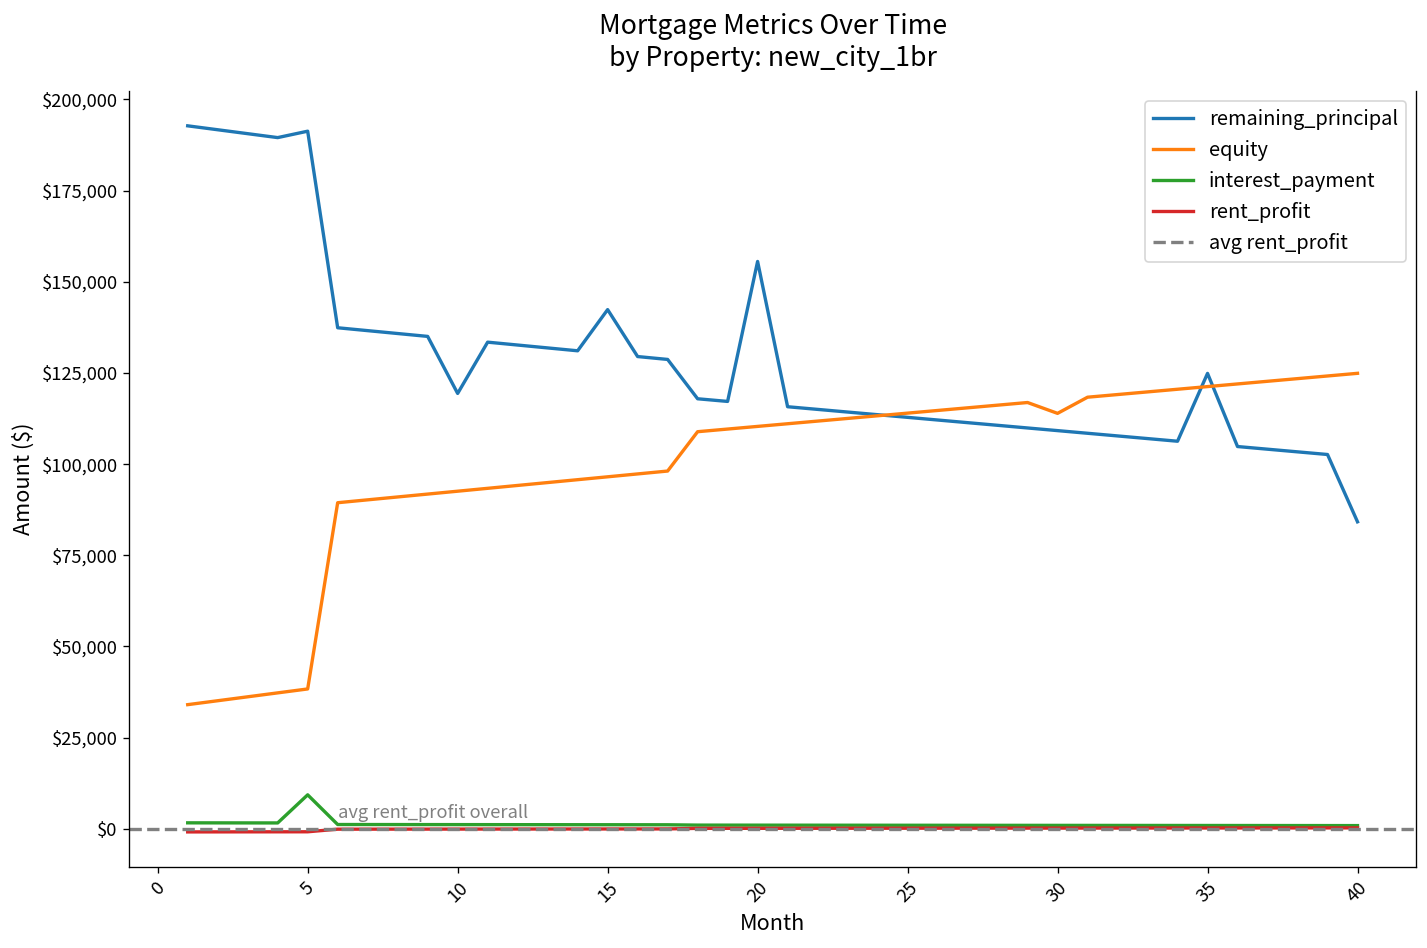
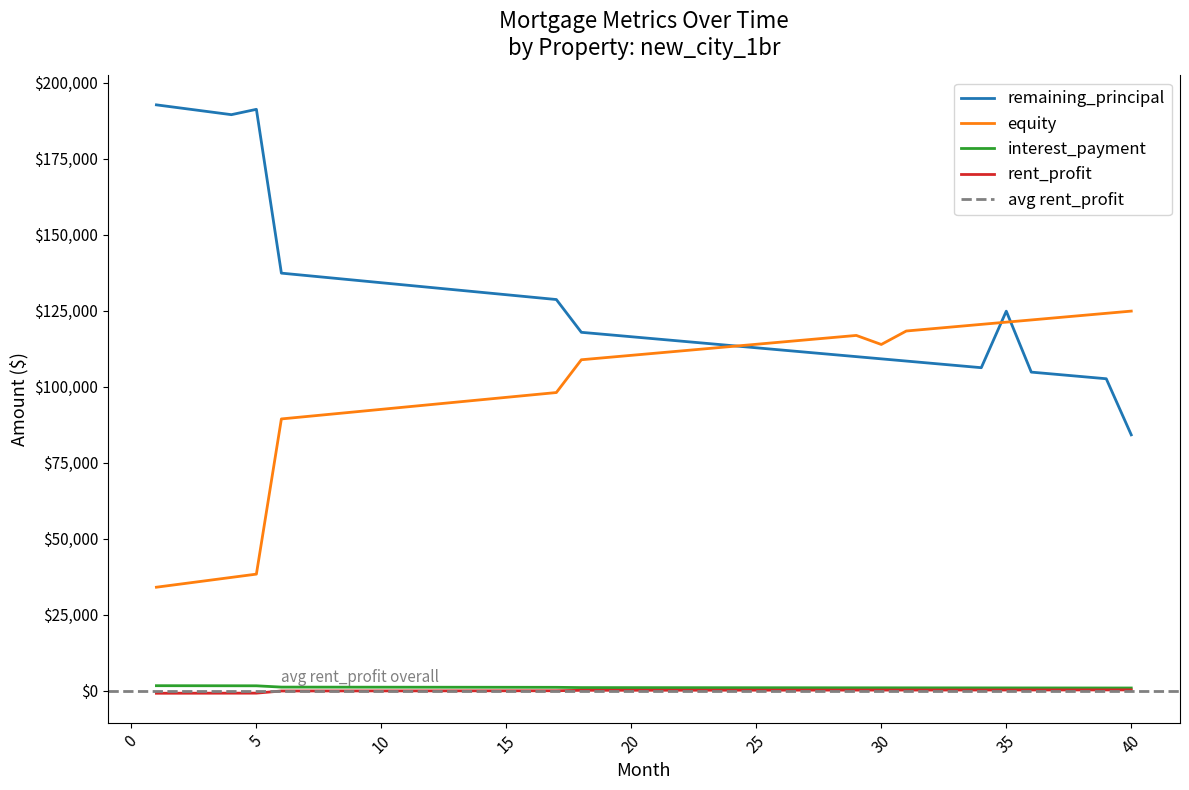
  {
    "remaining_principal": {
      "5": "$191,000",
-     "10": "$119,000",
-     "15": "$142,000",
-     "20": "$156,000",
+     "10": "$134,000",
+     "15": "$130,000",
+     "20": "$116,000",
      "25": "$113,000",
      "30": "$109,000",
      "35": "$125,000",
      "40": "$84,000"
    },
    "equity": {
      "5": "$38,000",
      "10": "$93,000",
      "15": "$97,000",
      "20": "$110,000",
      "25": "$114,000",
      "30": "$114,000",
      "35": "$121,000",
      "40": "$125,000"
    },
    "interest_payment": {
-     "5": "$9,000",
+     "5": "$2,000",
      "10": "$1,000",
      "15": "$1,000",
      "20": "$1,000"
    },
    "rent_profit": {
      "5": "$-1,000",
      "10": "$0",
      "15": "$0",
      "20": "$0"
    }
  }
